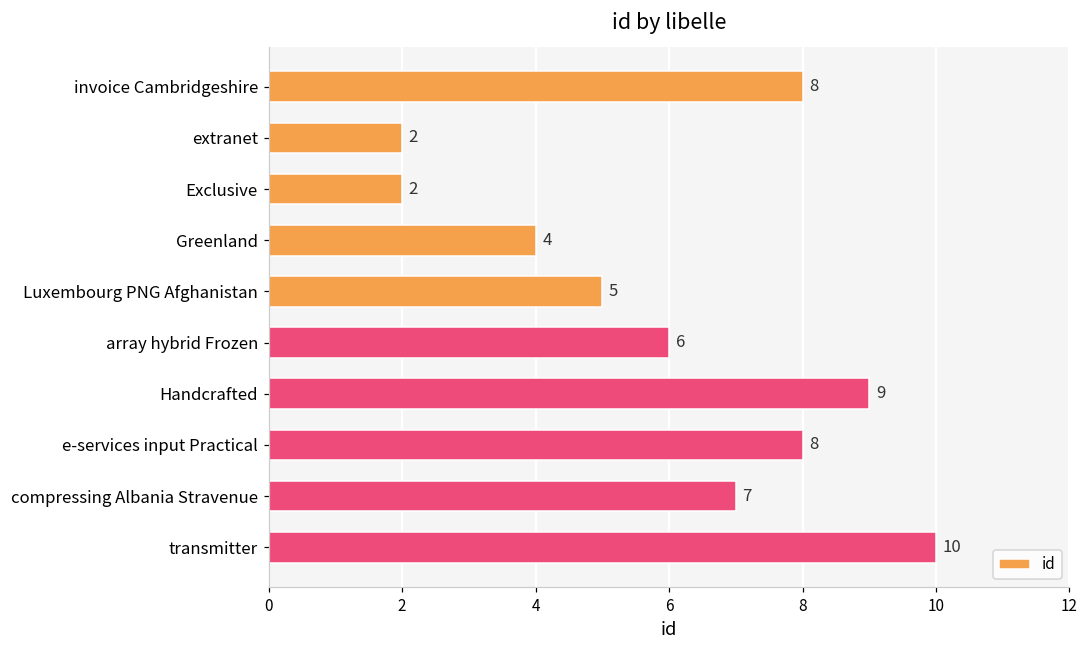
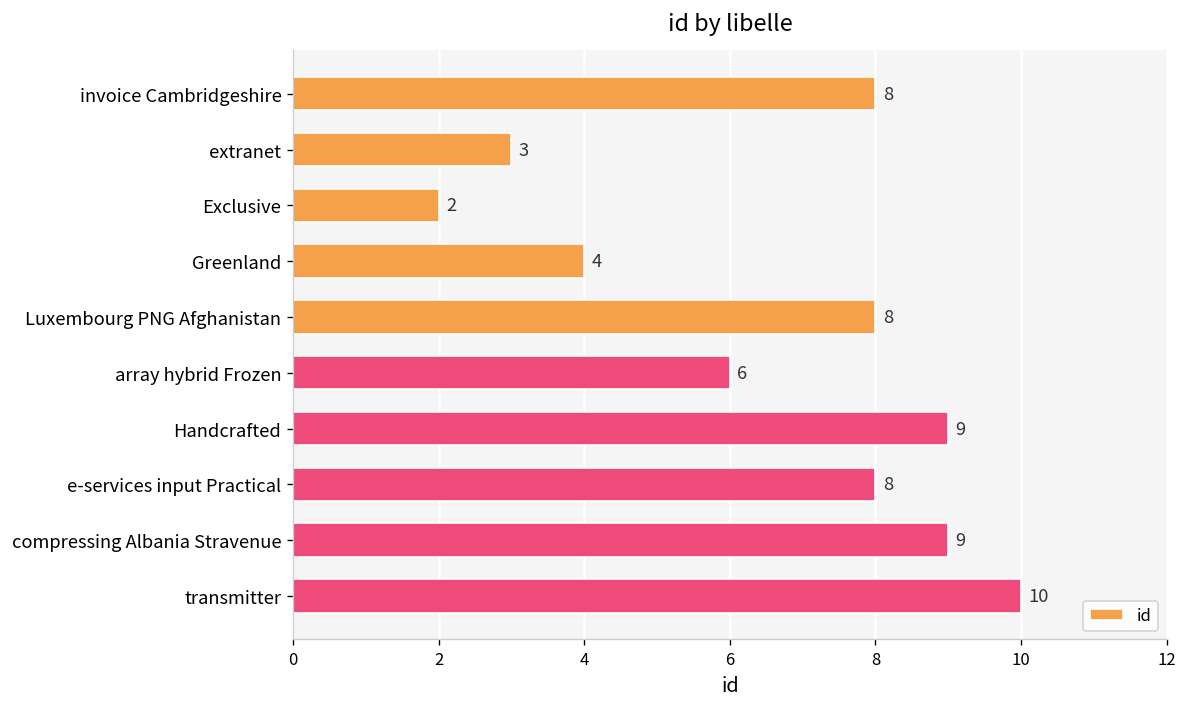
  {
    "invoice Cambridgeshire": 8,
-   "extranet": 2,
+   "extranet": 3,
    "Exclusive": 2,
    "Greenland": 4,
-   "Luxembourg PNG Afghanistan": 5,
+   "Luxembourg PNG Afghanistan": 8,
    "array hybrid Frozen": 6,
    "Handcrafted": 9,
    "e-services input Practical": 8,
-   "compressing Albania Stravenue": 7,
+   "compressing Albania Stravenue": 9,
    "transmitter": 10
  }
